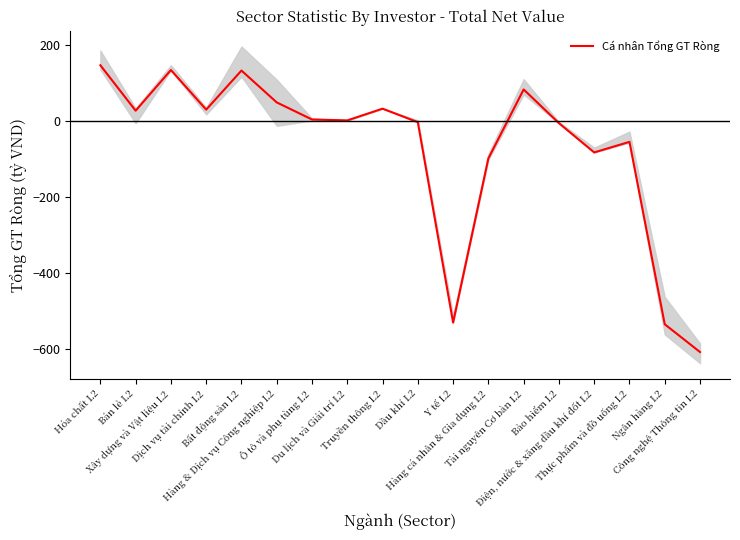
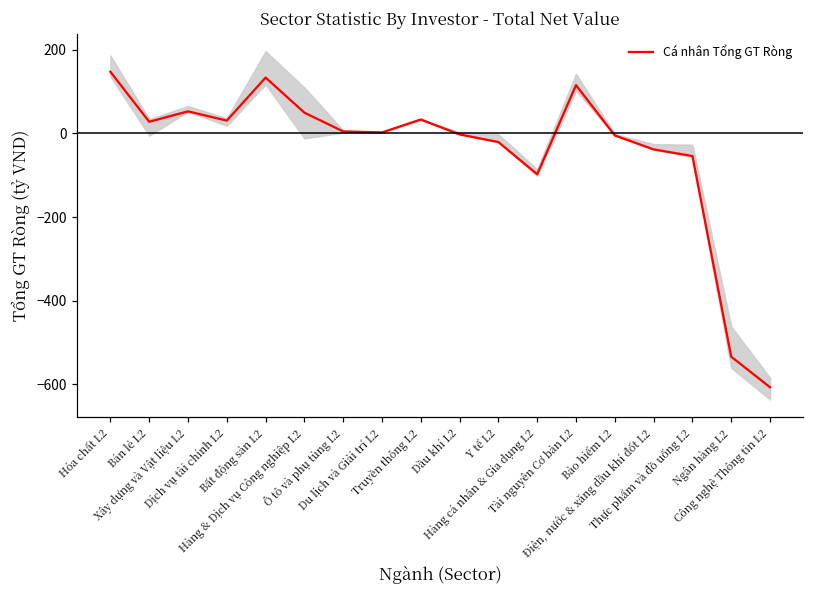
  {
    "Cá nhân Tổng GT Ròng": {
      "Hóa chất L2": 150,
-     "Xây dựng và Vật liệu L2": 140,
+     "Xây dựng và Vật liệu L2": 50,
      "Bất động sản L2": 130,
      "Hàng & Dịch vụ Công nghiệp L2": 50,
-     "Y tế L2": -530,
+     "Y tế L2": -20,
      "Hàng cá nhân & Gia dụng L2": -100,
-     "Tài nguyên Cơ bản L2": 80,
-     "Điện, nước & xăng dầu khí đốt L2": -80,
+     "Tài nguyên Cơ bản L2": 120,
+     "Điện, nước & xăng dầu khí đốt L2": -40,
      "Thực phẩm và đồ uống L2": -50,
      "Ngân hàng L2": -530,
      "Công nghệ Thông tin L2": -610
    }
  }
